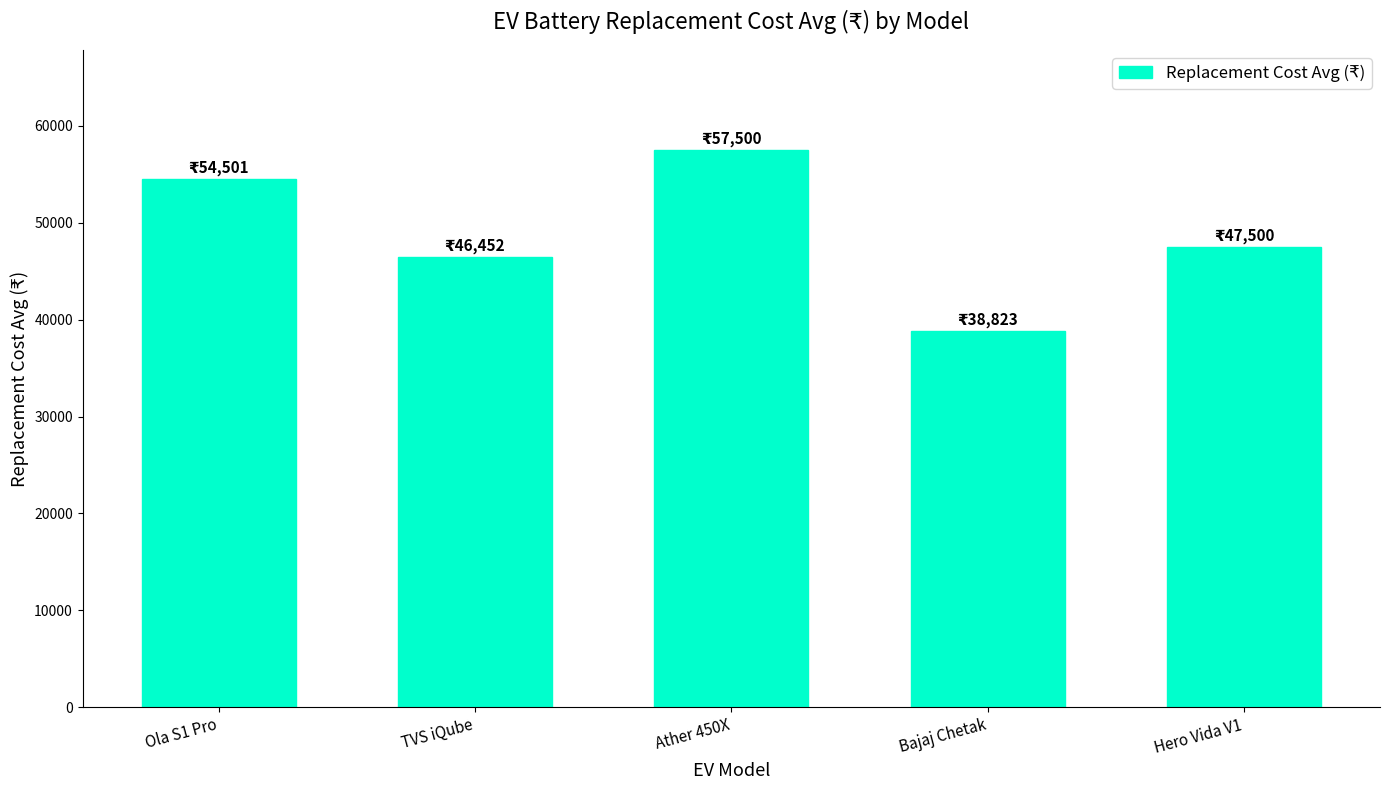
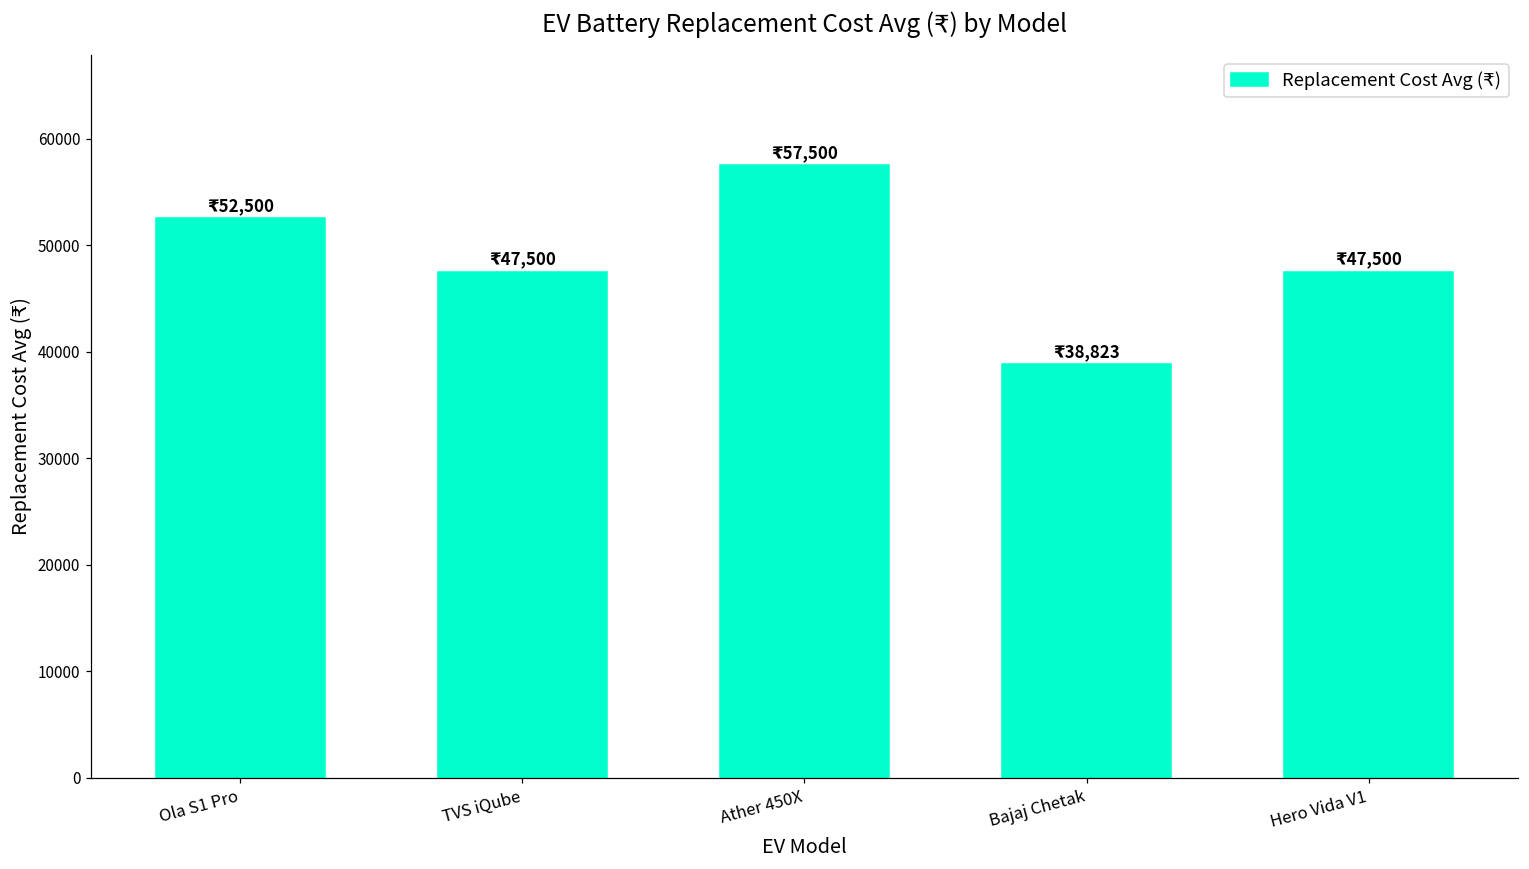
  {
-   "Ola S1 Pro": "54,501",
-   "TVS iQube": "46,452",
+   "Ola S1 Pro": "52,500",
+   "TVS iQube": "47,500",
    "Ather 450X": "57,500",
    "Bajaj Chetak": "38,823",
    "Hero Vida V1": "47,500"
  }
